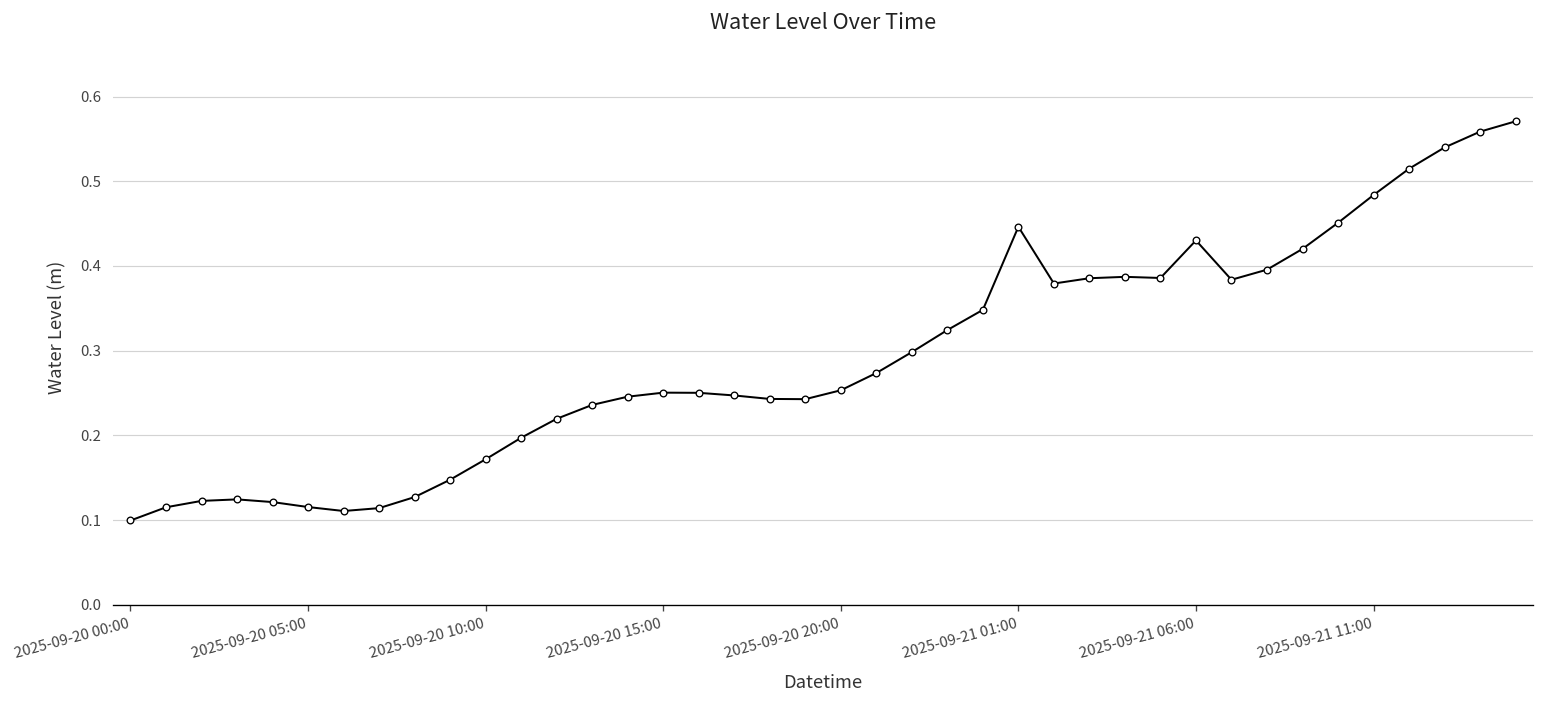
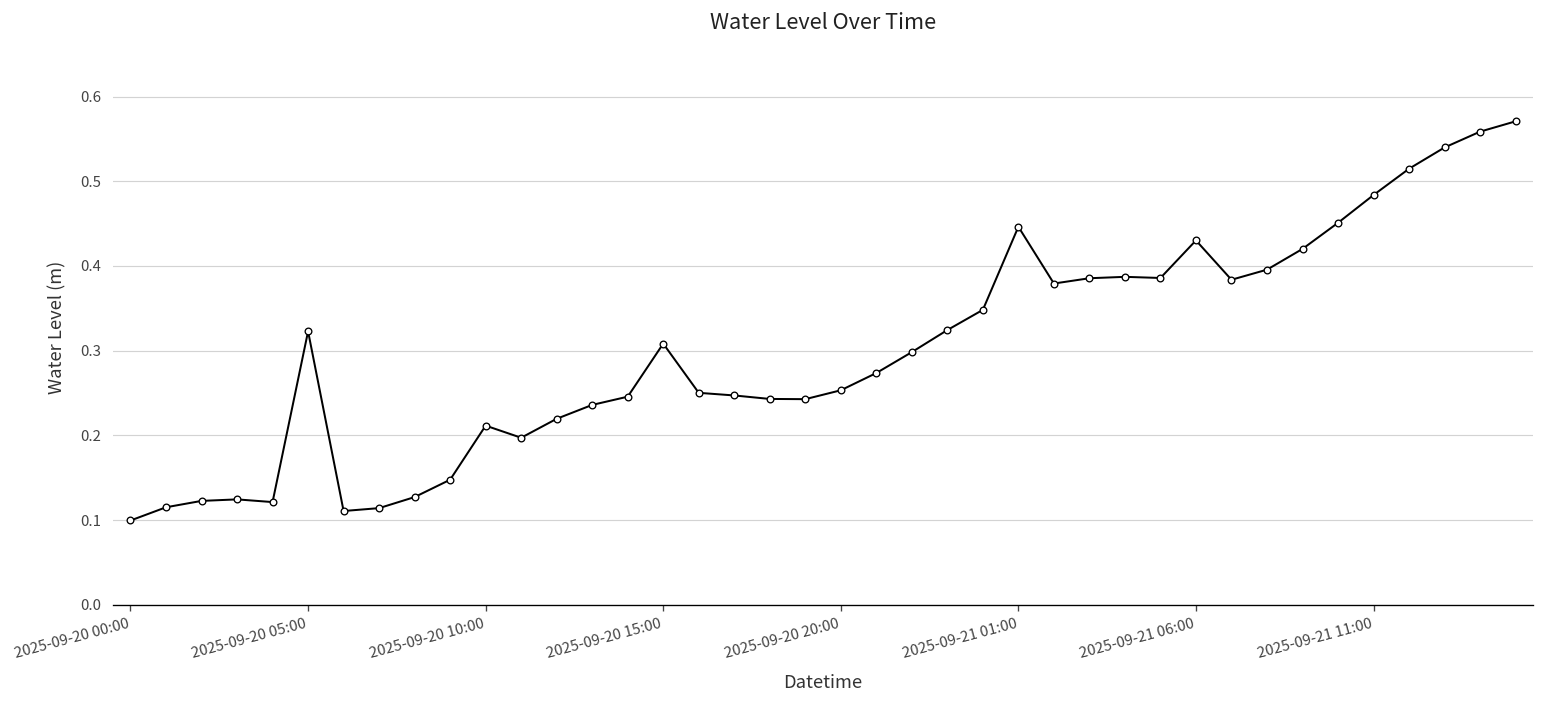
  {
    "2025-09-20 00:00": 0.10,
-   "2025-09-20 05:00": 0.12,
-   "2025-09-20 10:00": 0.17,
-   "2025-09-20 15:00": 0.25,
+   "2025-09-20 05:00": 0.32,
+   "2025-09-20 10:00": 0.21,
+   "2025-09-20 15:00": 0.31,
    "2025-09-20 20:00": 0.25,
    "2025-09-21 01:00": 0.45,
    "2025-09-21 06:00": 0.43,
    "2025-09-21 11:00": 0.48
  }
